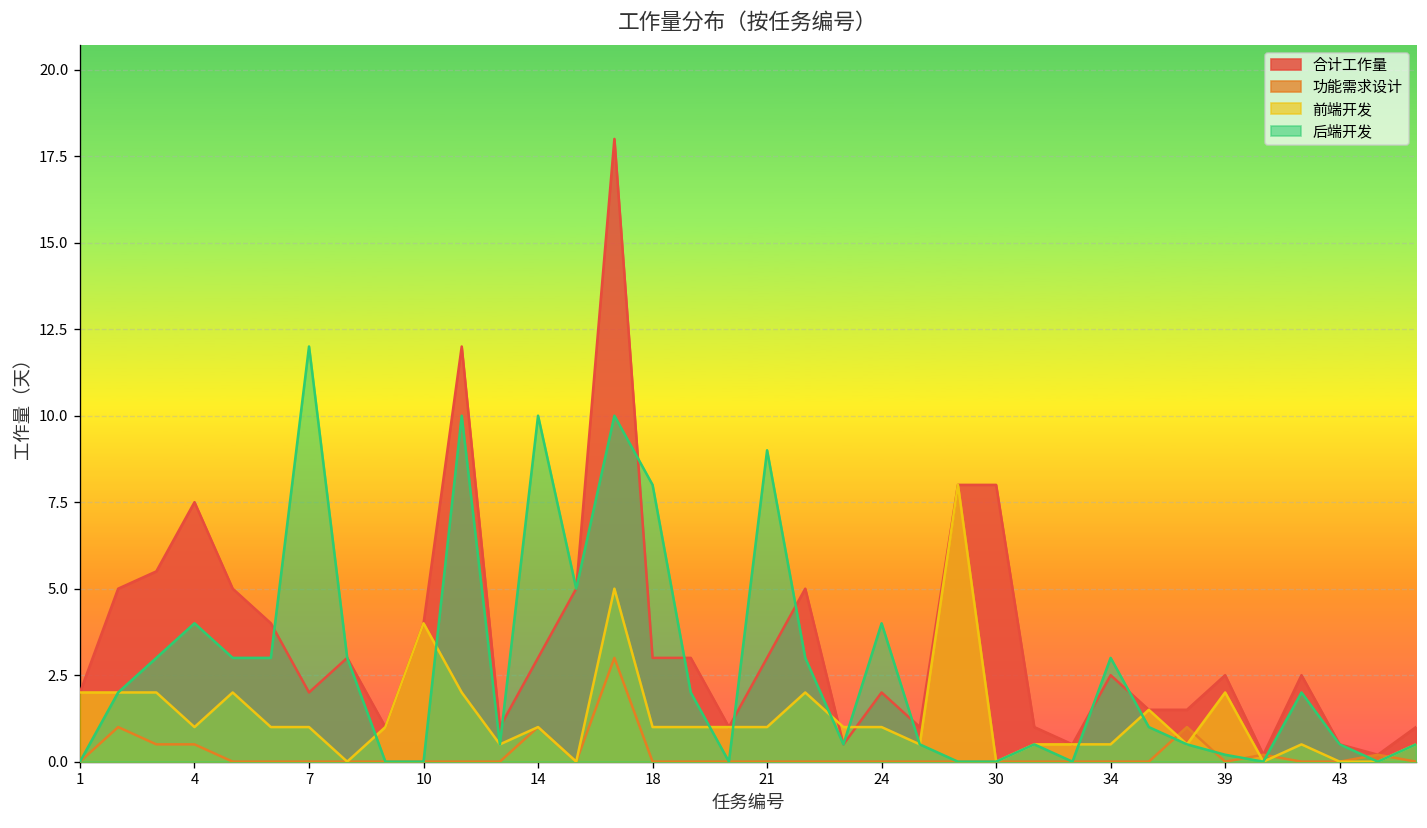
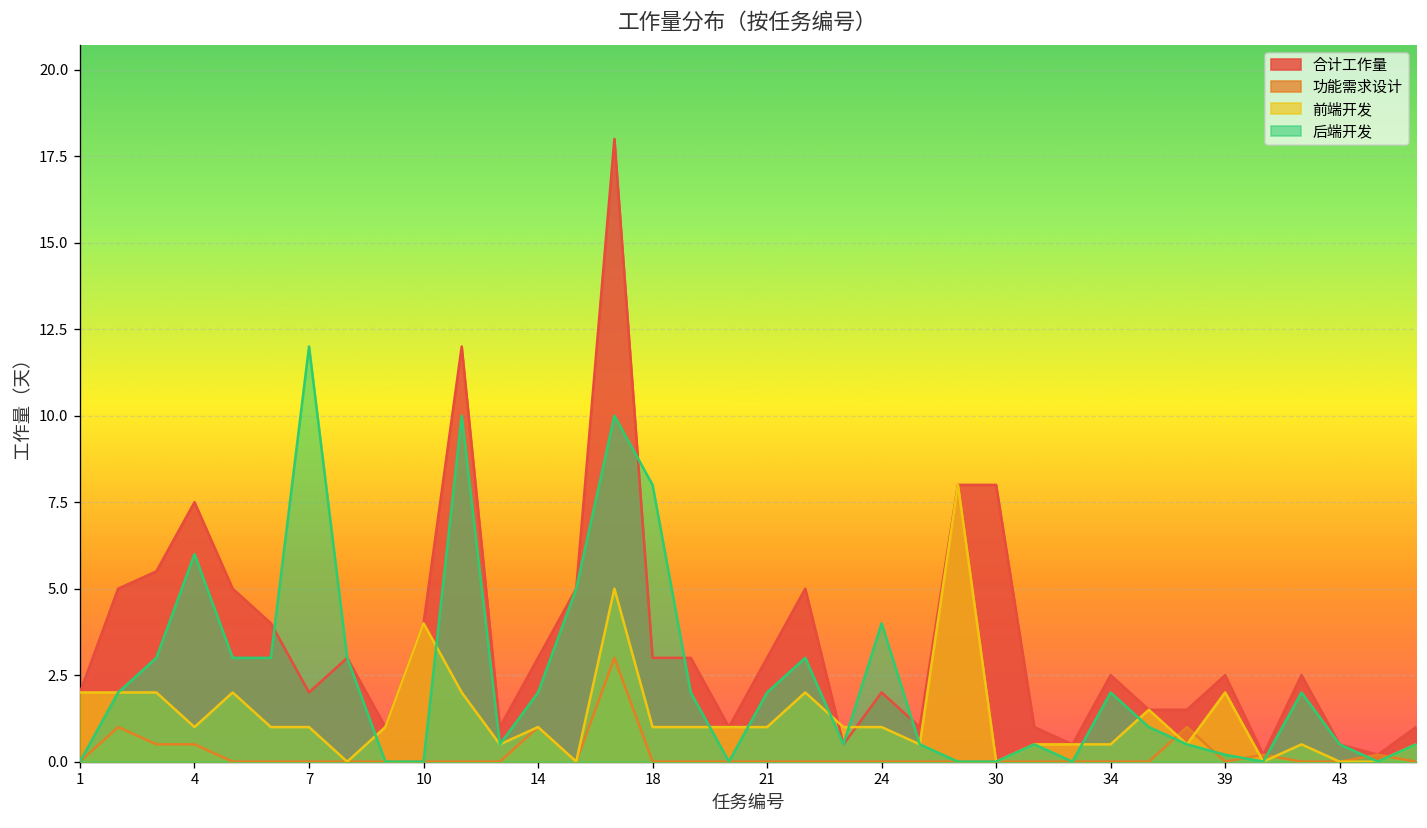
  {
    "后端开发": {
-     "4": 4,
+     "4": 6,
      "7": 12,
-     "14": 10,
+     "14": 2,
      "18": 8,
-     "21": 9,
+     "21": 2,
      "24": 4,
-     "34": 3,
+     "34": 2,
      "39": 0.2
    }
  }
